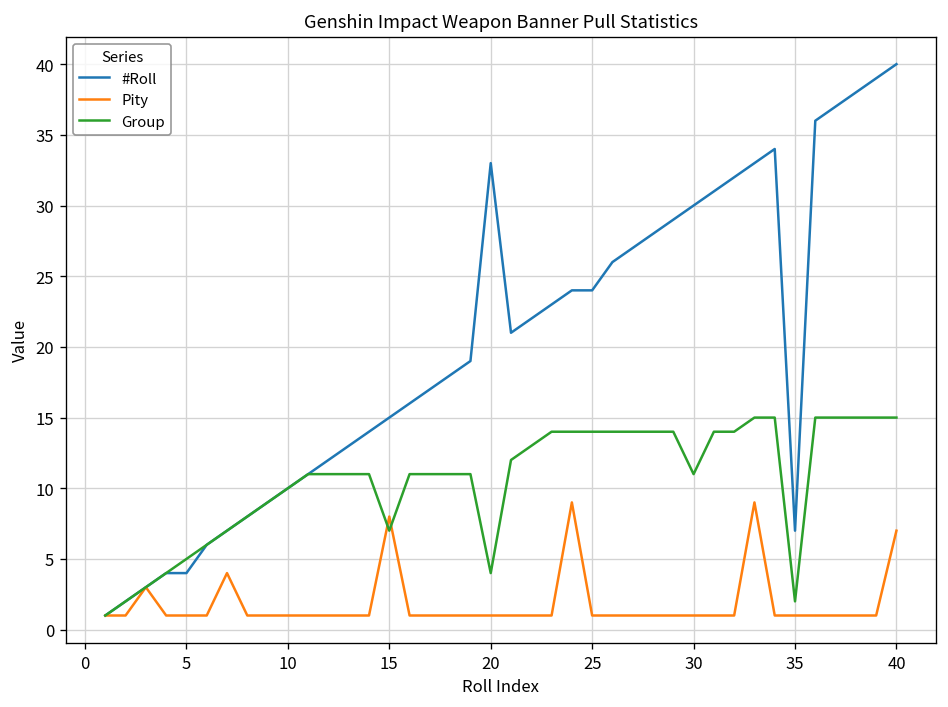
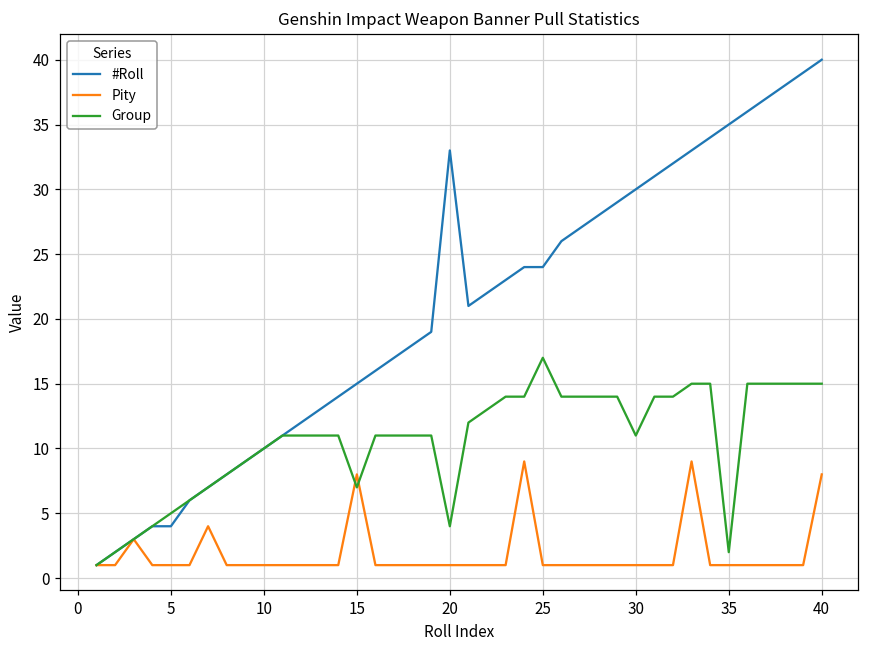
  {
    "#Roll": {
      "5": 4,
      "15": 15,
      "20": 33,
      "25": 24,
      "30": 30,
-     "35": 7,
+     "35": 35,
      "40": 40
    },
    "Pity": {
      "5": 1,
      "10": 1,
      "15": 8,
      "20": 1,
      "25": 1,
      "30": 1,
      "35": 1,
-     "40": 7
+     "40": 8
    },
    "Group": {
      "5": 5,
      "15": 7,
      "20": 4,
-     "25": 14,
+     "25": 17,
      "30": 11,
      "35": 2,
      "40": 15
    }
  }
